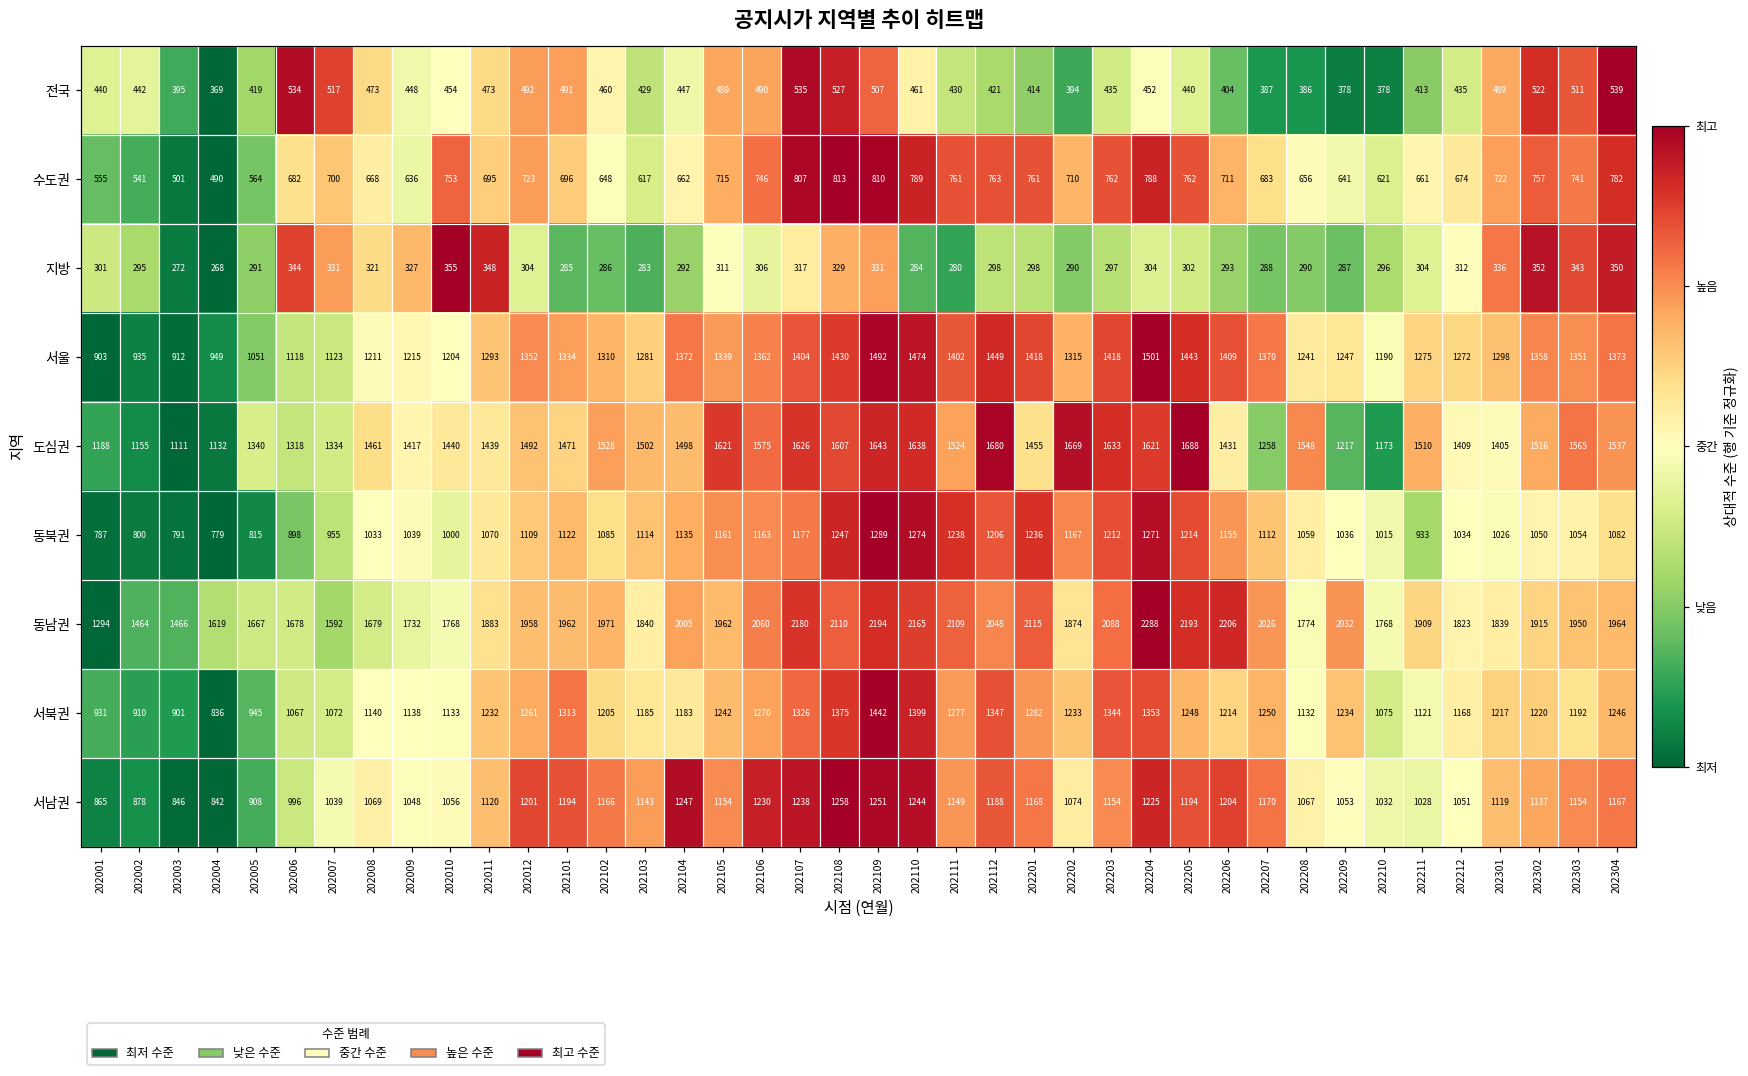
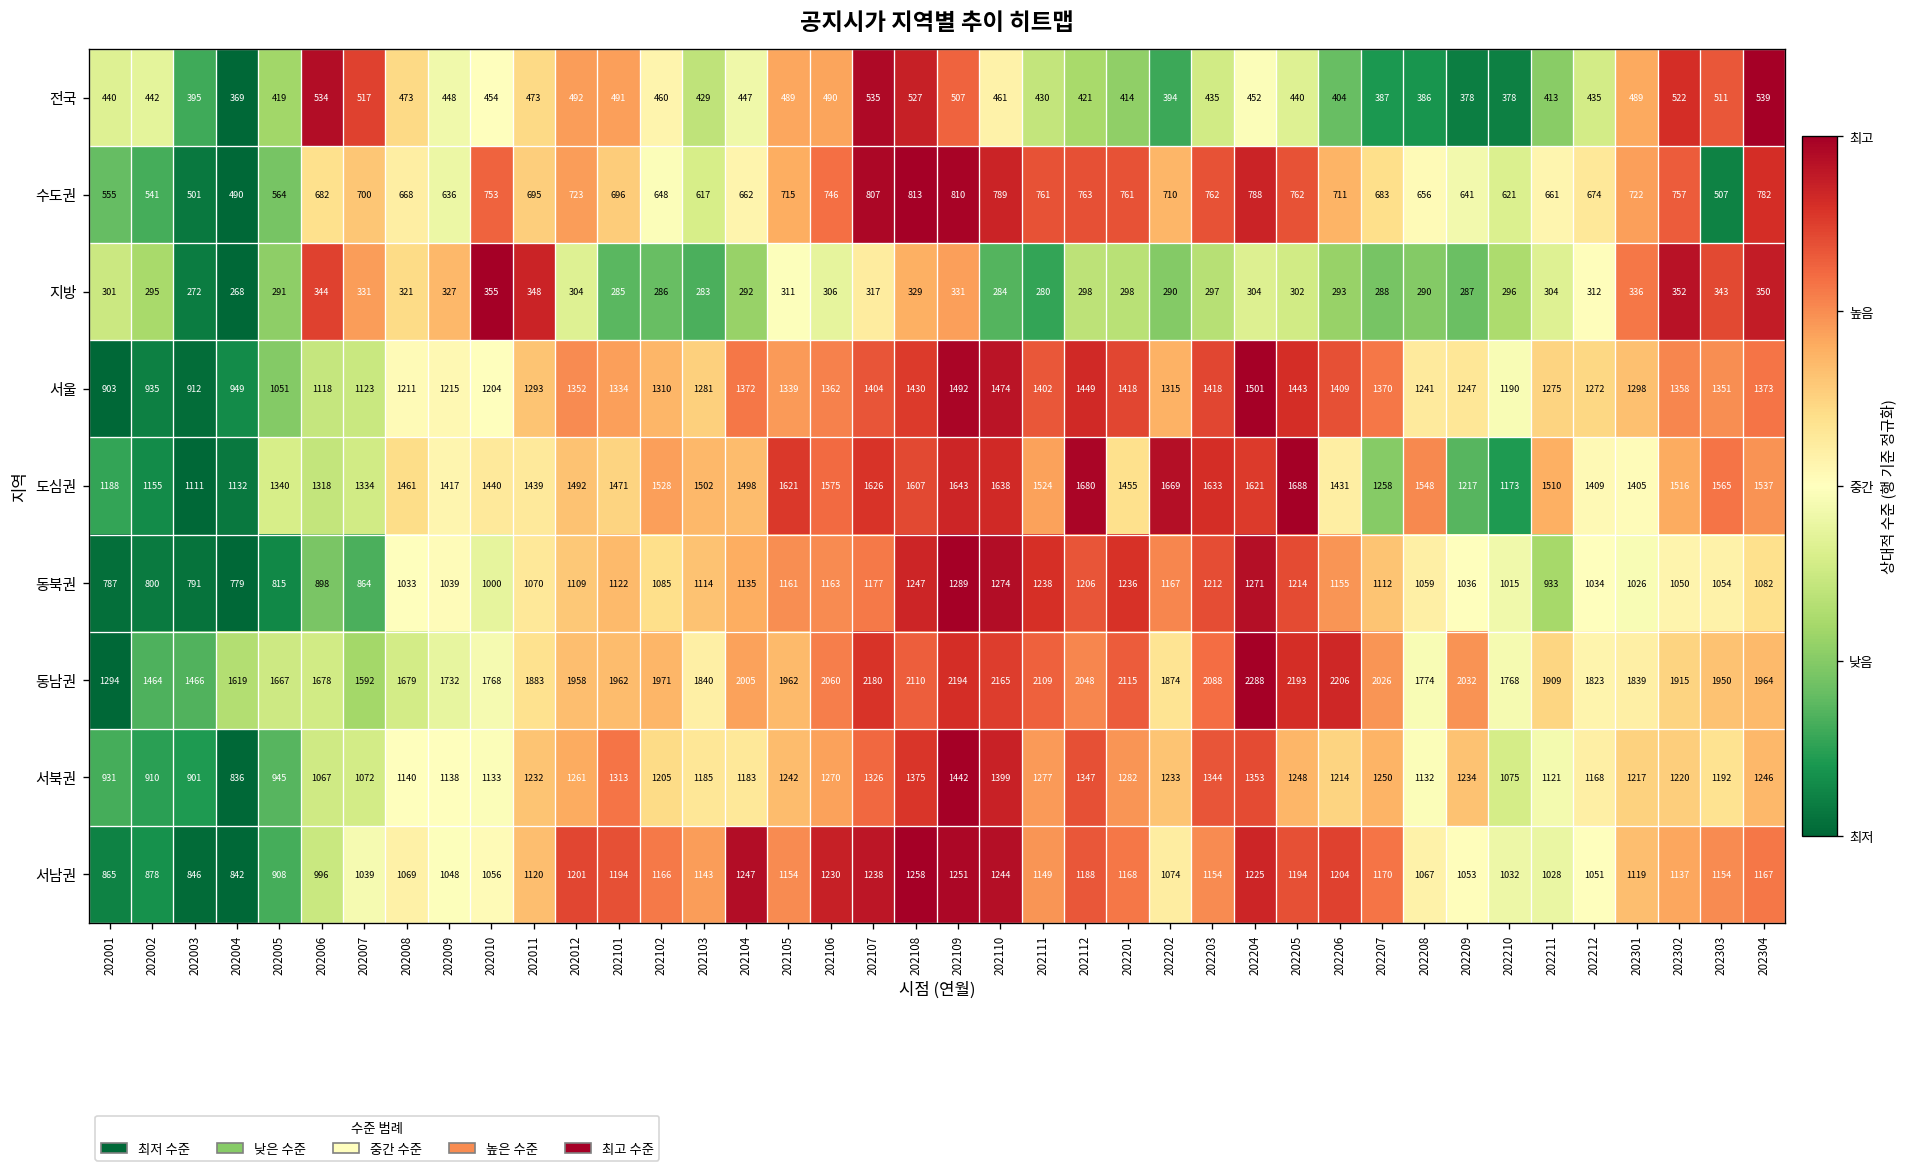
  {
    "수도권": {
      "202001": 555,
      "202002": 541,
      "202003": 501,
      "202004": 490,
      "202005": 564,
      "202006": 682,
      "202007": 700,
      "202008": 668,
      "202009": 636,
      "202010": 753,
      "202011": 695,
      "202012": 723,
      "202101": 696,
      "202102": 648,
      "202103": 617,
      "202104": 662,
      "202105": 715,
      "202106": 746,
      "202107": 807,
      "202108": 813,
      "202109": 810,
      "202110": 789,
      "202111": 761,
      "202112": 763,
      "202201": 761,
      "202202": 710,
      "202203": 762,
      "202204": 788,
      "202205": 762,
      "202206": 711,
      "202207": 683,
      "202208": 656,
      "202209": 641,
      "202210": 621,
      "202211": 661,
      "202212": 674,
      "202301": 722,
      "202302": 757,
-     "202303": 741,
+     "202303": 507,
      "202304": 782
    },
    "동북권": {
      "202001": 787,
      "202002": 800,
      "202003": 791,
      "202004": 779,
      "202005": 815,
      "202006": 898,
-     "202007": 955,
+     "202007": 864,
      "202008": 1033,
      "202009": 1039,
      "202010": 1000,
      "202011": 1070,
      "202012": 1109,
      "202101": 1122,
      "202102": 1085,
      "202103": 1114,
      "202104": 1135,
      "202105": 1161,
      "202106": 1163,
      "202107": 1177,
      "202108": 1247,
      "202109": 1289,
      "202110": 1274,
      "202111": 1238,
      "202112": 1206,
      "202201": 1236,
      "202202": 1167,
      "202203": 1212,
      "202204": 1271,
      "202205": 1214,
      "202206": 1155,
      "202207": 1112,
      "202208": 1059,
      "202209": 1036,
      "202210": 1015,
      "202211": 933,
      "202212": 1034,
      "202301": 1026,
      "202302": 1050,
      "202303": 1054,
      "202304": 1082
    }
  }
